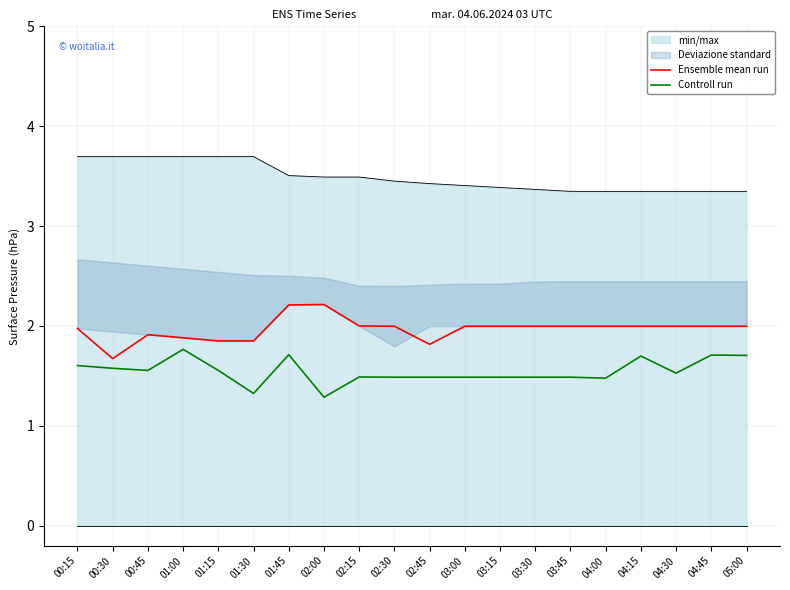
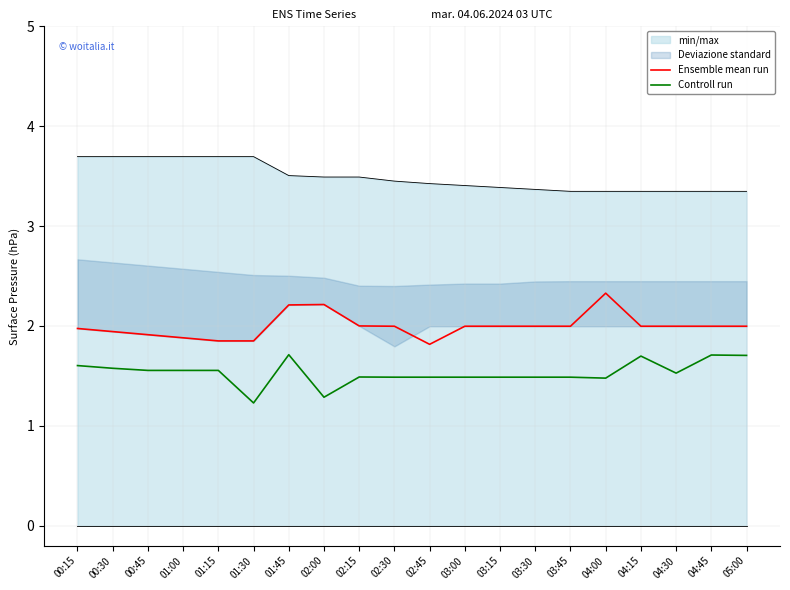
  {
    "Ensemble mean run": {
      "00:15": 2.0,
-     "00:30": 1.7,
+     "00:30": 1.9,
      "00:45": 1.9,
      "01:00": 1.9,
      "01:15": 1.9,
      "01:30": 1.9,
      "01:45": 2.2,
      "02:00": 2.2,
      "02:15": 2.0,
      "02:30": 2.0,
      "02:45": 1.8,
      "03:00": 2.0,
      "03:15": 2.0,
      "03:30": 2.0,
      "03:45": 2.0,
-     "04:00": 2.0,
+     "04:00": 2.3,
      "04:15": 2.0,
      "04:30": 2.0,
      "04:45": 2.0,
      "05:00": 2.0
    },
    "Controll run": {
      "00:15": 1.6,
      "00:30": 1.6,
      "00:45": 1.6,
-     "01:00": 1.8,
+     "01:00": 1.6,
      "01:15": 1.6,
-     "01:30": 1.3,
+     "01:30": 1.2,
      "01:45": 1.7,
      "02:00": 1.3,
      "02:15": 1.5,
      "02:30": 1.5,
      "02:45": 1.5,
      "03:00": 1.5,
      "03:15": 1.5,
      "03:30": 1.5,
      "03:45": 1.5,
      "04:00": 1.5,
      "04:15": 1.7,
      "04:30": 1.5,
      "04:45": 1.7,
      "05:00": 1.7
    }
  }
